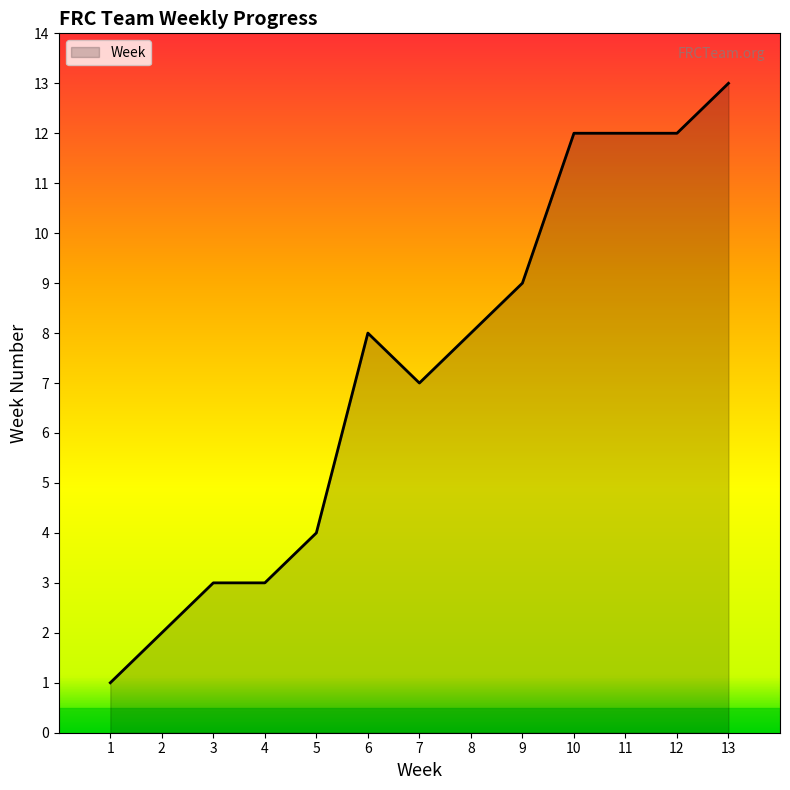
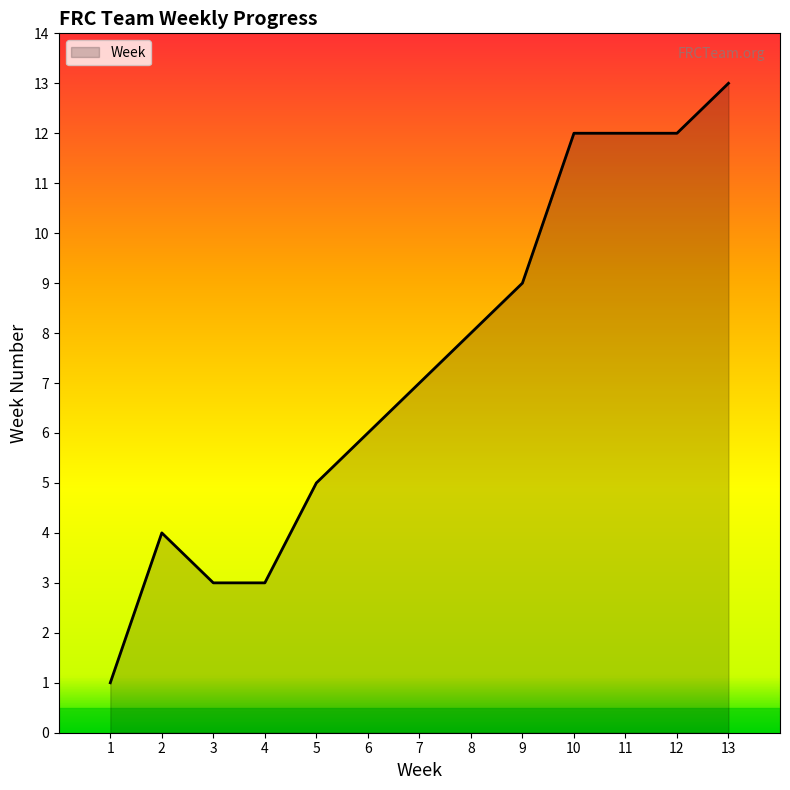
  {
    "1": 1,
-   "2": 2,
+   "2": 4,
    "3": 3,
    "4": 3,
-   "5": 4,
-   "6": 8,
+   "5": 5,
+   "6": 6,
    "7": 7,
    "8": 8,
    "9": 9,
    "10": 12,
    "11": 12,
    "12": 12,
    "13": 13
  }
